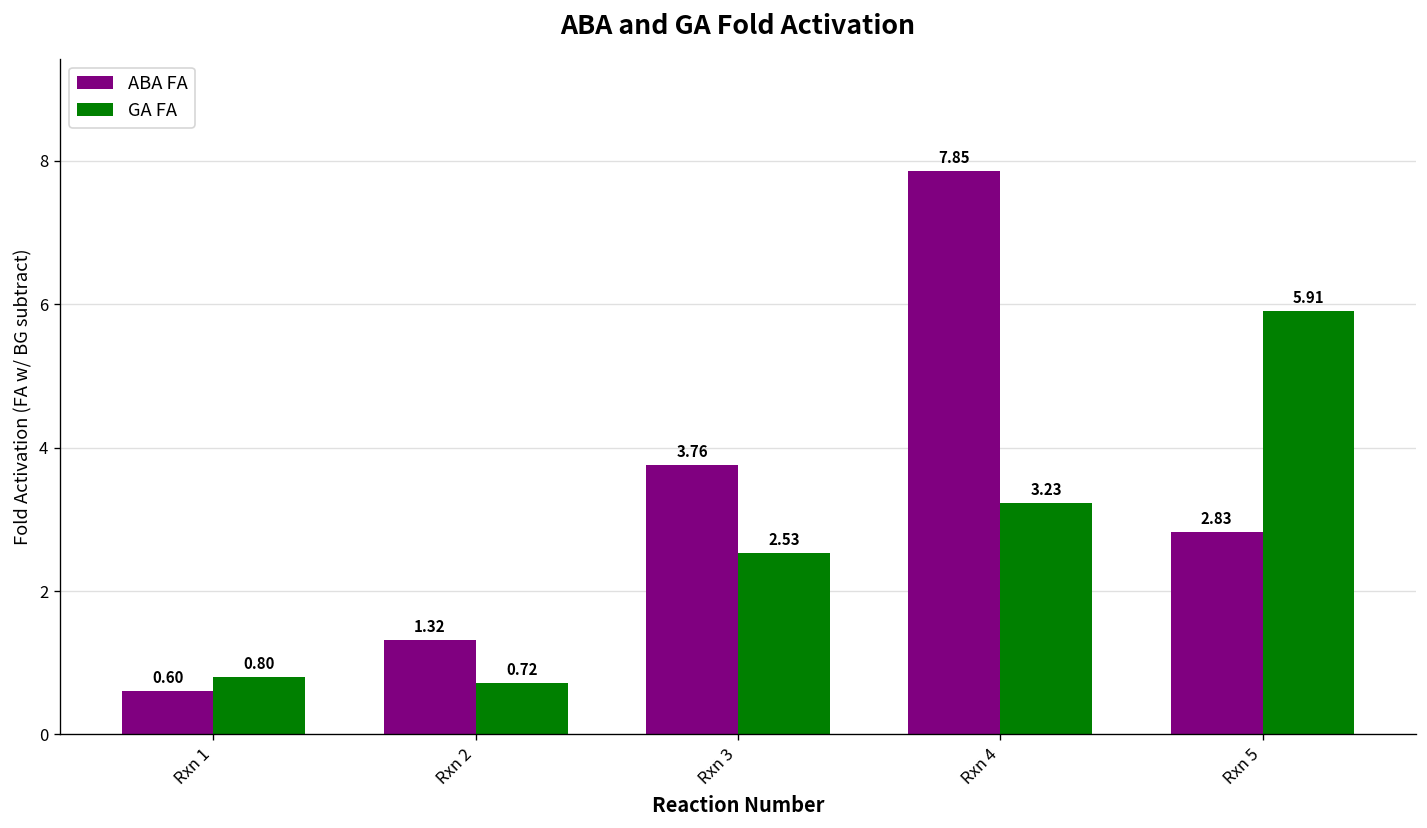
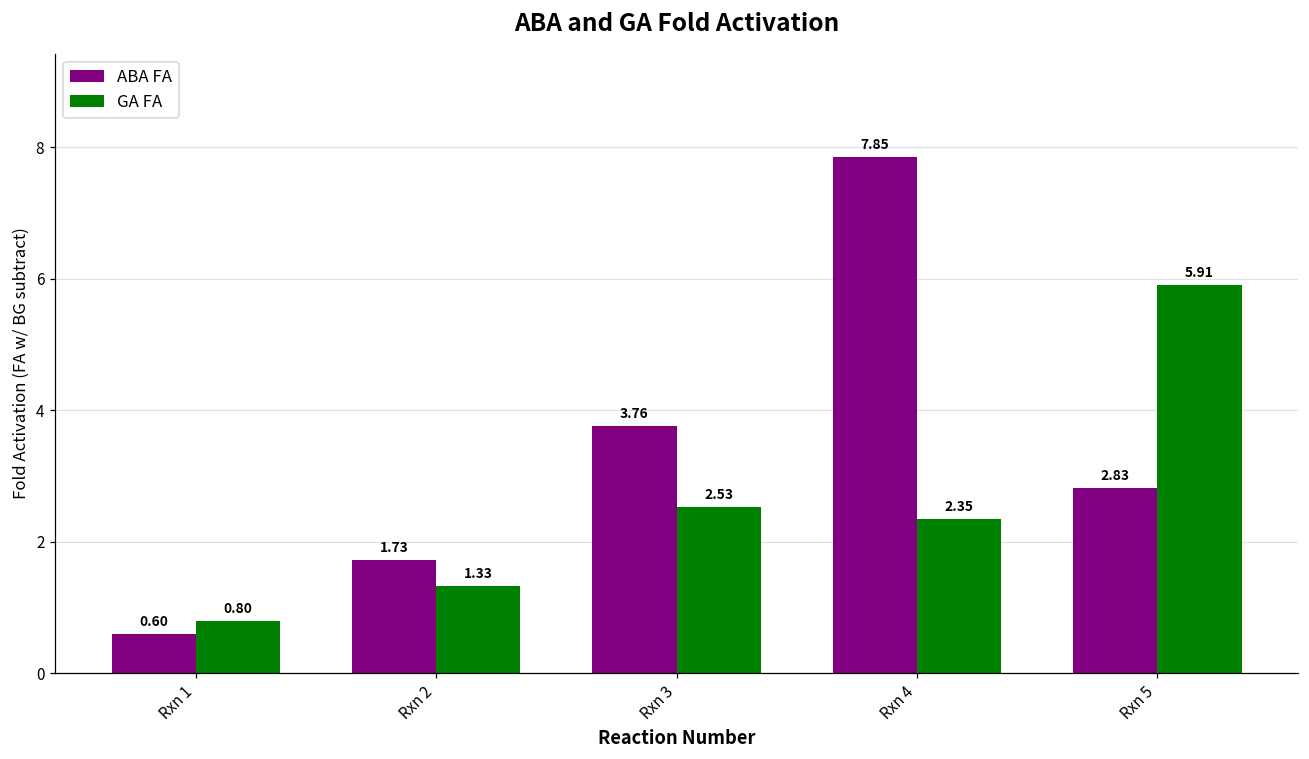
  {
    "ABA FA": {
      "Rxn 1": 0.60,
-     "Rxn 2": 1.32,
+     "Rxn 2": 1.73,
      "Rxn 3": 3.76,
      "Rxn 4": 7.85,
      "Rxn 5": 2.83
    },
    "GA FA": {
      "Rxn 1": 0.80,
-     "Rxn 2": 0.72,
+     "Rxn 2": 1.33,
      "Rxn 3": 2.53,
-     "Rxn 4": 3.23,
+     "Rxn 4": 2.35,
      "Rxn 5": 5.91
    }
  }
